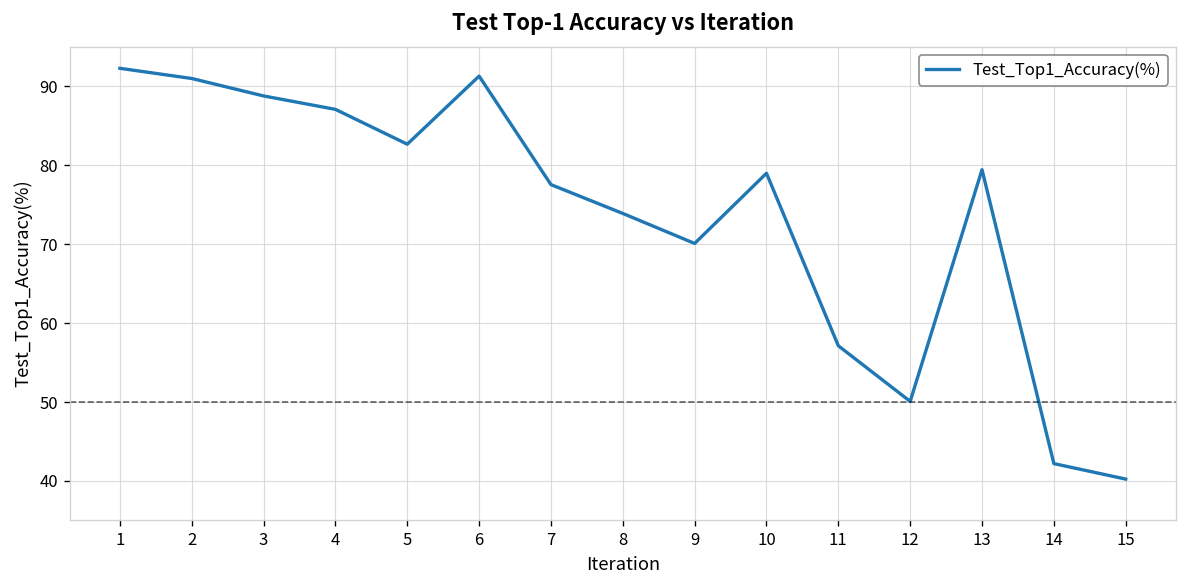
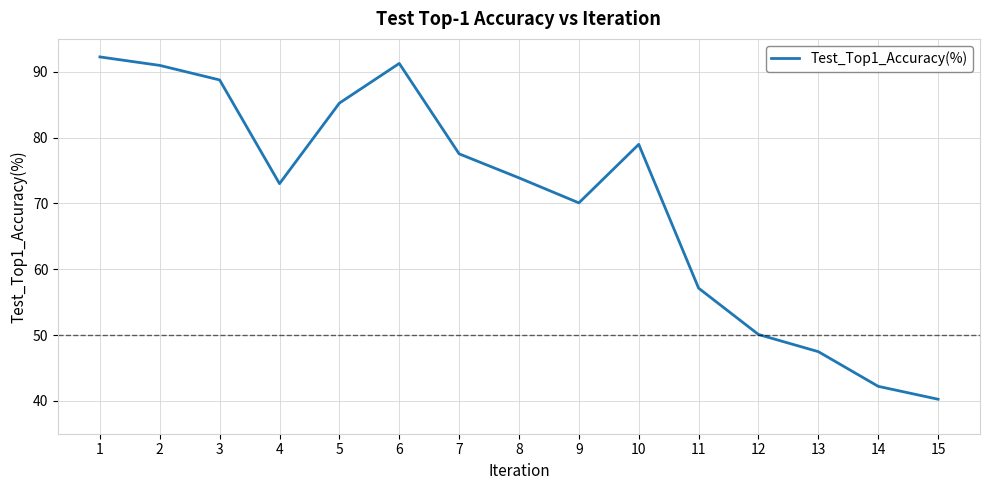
  {
    "1": 92,
    "2": 91,
    "3": 89,
-   "4": 87,
-   "5": 83,
+   "4": 73,
+   "5": 85,
    "6": 91,
    "7": 78,
    "8": 74,
    "9": 70,
    "10": 79,
    "11": 57,
    "12": 50,
-   "13": 79,
+   "13": 47,
    "14": 42,
    "15": 40
  }
